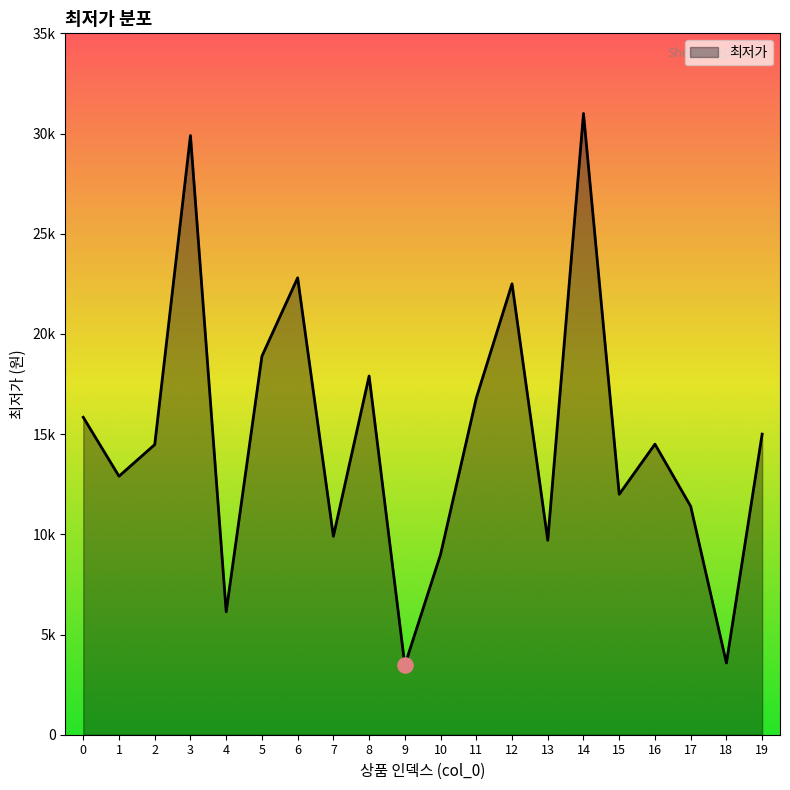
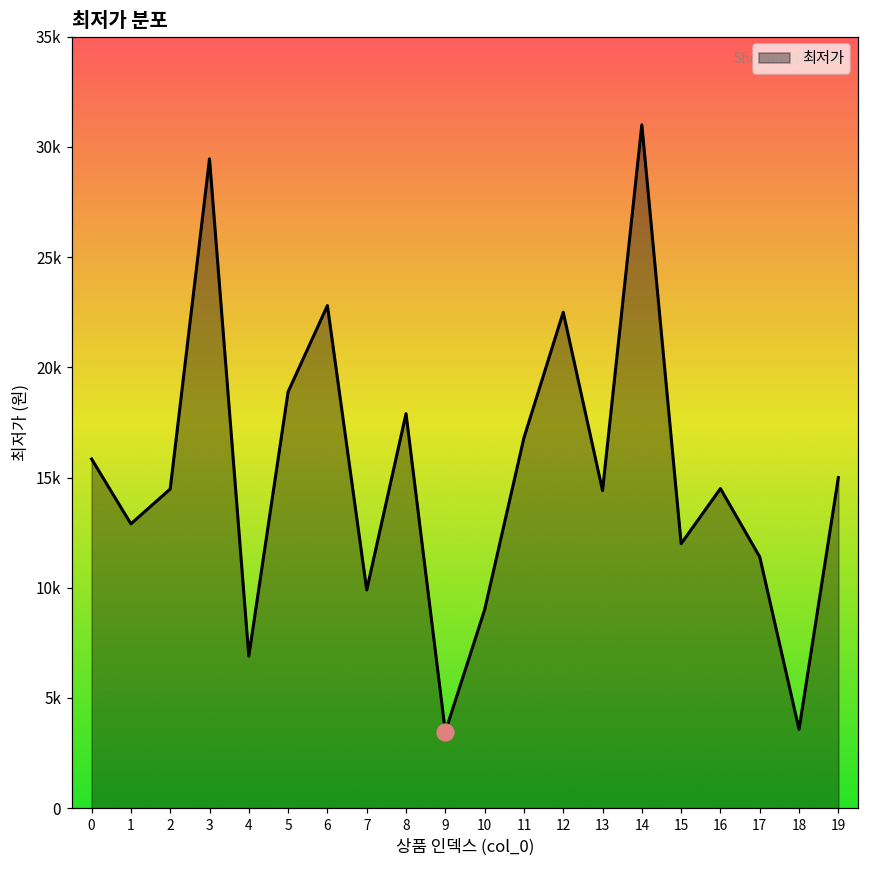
  {
    "최저가": {
      "0": 15800,
      "1": 12900,
      "2": 14500,
-     "3": 29900,
-     "4": 6100,
+     "3": 29500,
+     "4": 6900,
      "5": 18900,
      "6": 22800,
      "7": 9900,
      "8": 17900,
      "10": 9000,
      "11": 16800,
      "12": 22500,
-     "13": 9700,
+     "13": 14400,
      "14": 31000,
      "15": 12000,
      "16": 14500,
      "17": 11400,
      "18": 3600,
      "19": 15000
    }
  }
